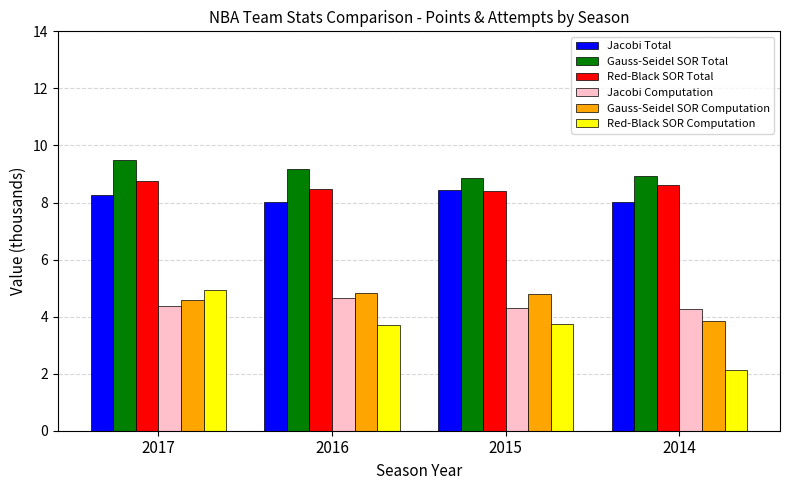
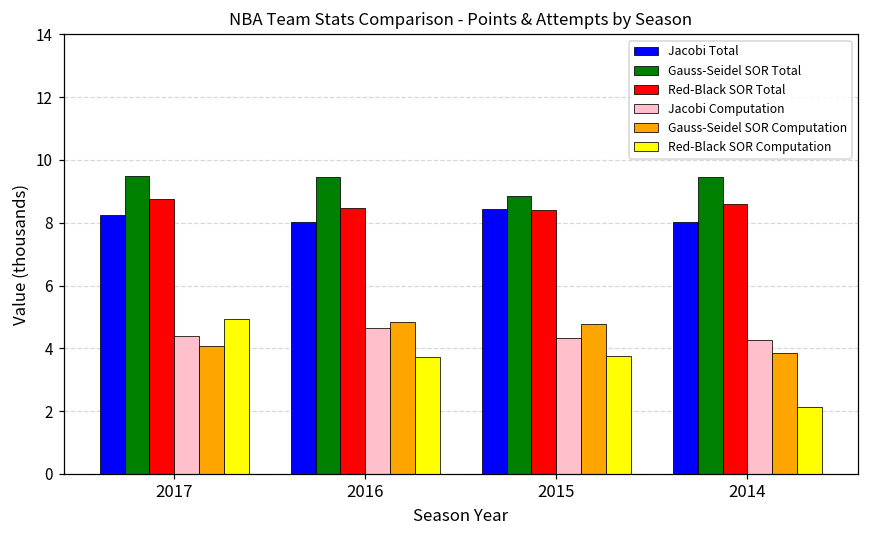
  {
    "Jacobi Total": {
      "2017": 8.3,
      "2016": 8.0,
      "2015": 8.4,
      "2014": 8.0
    },
    "Gauss-Seidel SOR Total": {
      "2017": 9.5,
-     "2016": 9.2,
+     "2016": 9.5,
      "2015": 8.9,
-     "2014": 8.9
+     "2014": 9.5
    },
    "Red-Black SOR Total": {
      "2017": 8.8,
      "2016": 8.5,
      "2015": 8.4,
      "2014": 8.6
    },
    "Jacobi Computation": {
      "2017": 4.4,
      "2016": 4.6,
      "2015": 4.3,
      "2014": 4.3
    },
    "Gauss-Seidel SOR Computation": {
-     "2017": 4.6,
+     "2017": 4.1,
      "2016": 4.8,
      "2015": 4.8,
      "2014": 3.8
    },
    "Red-Black SOR Computation": {
      "2017": 4.9,
      "2016": 3.7,
      "2015": 3.7,
      "2014": 2.1
    }
  }
